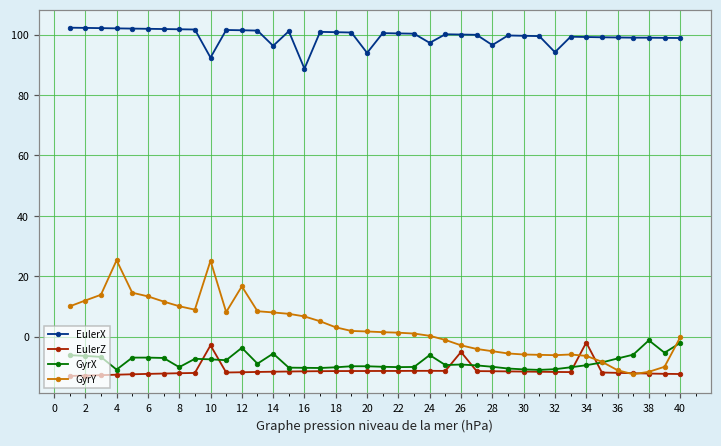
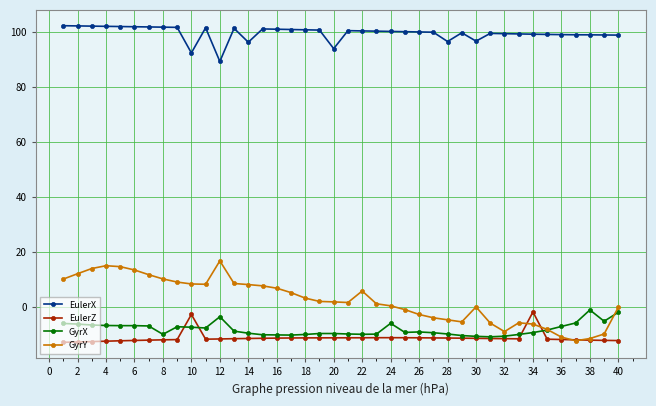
  {
    "EulerX": {
      "2": 102,
      "4": 102,
      "6": 102,
      "8": 102,
      "10": 92,
-     "12": 101,
+     "12": 89,
      "14": 96,
-     "16": 89,
+     "16": 101,
      "18": 101,
      "20": 94,
      "22": 100,
-     "24": 97,
+     "24": 100,
      "26": 100,
      "28": 97,
-     "30": 100,
-     "32": 94,
+     "30": 97,
+     "32": 99,
      "34": 99,
      "36": 99,
      "38": 99,
      "40": 99
    },
    "EulerZ": {
      "4": -13,
      "6": -12,
      "8": -12,
      "10": -3,
      "12": -12,
      "14": -12,
      "16": -11,
      "18": -11,
      "20": -11,
      "22": -11,
      "24": -11,
-     "26": -5,
+     "26": -11,
      "28": -11,
      "34": -2,
      "40": -12
    },
    "GyrX": {
-     "4": -11,
+     "4": -7,
      "6": -7,
      "8": -10,
      "10": -8,
      "12": -4,
-     "14": -6,
+     "14": -10,
      "16": -10,
      "18": -10,
      "20": -10,
      "22": -10,
      "24": -6,
      "26": -9,
      "28": -10,
      "34": -9,
      "36": -7,
      "38": -1,
      "40": -2
    },
    "GyrY": {
      "2": 12,
-     "4": 25,
+     "4": 15,
      "6": 13,
      "8": 10,
-     "10": 25,
+     "10": 8,
      "12": 17,
      "14": 8,
      "16": 7,
      "18": 3,
      "20": 2,
-     "22": 1,
+     "22": 6,
      "24": 0,
      "26": -3,
      "28": -5,
-     "30": -6,
-     "32": -6,
+     "30": 0,
+     "32": -9,
      "34": -6,
      "40": 0
    }
  }
